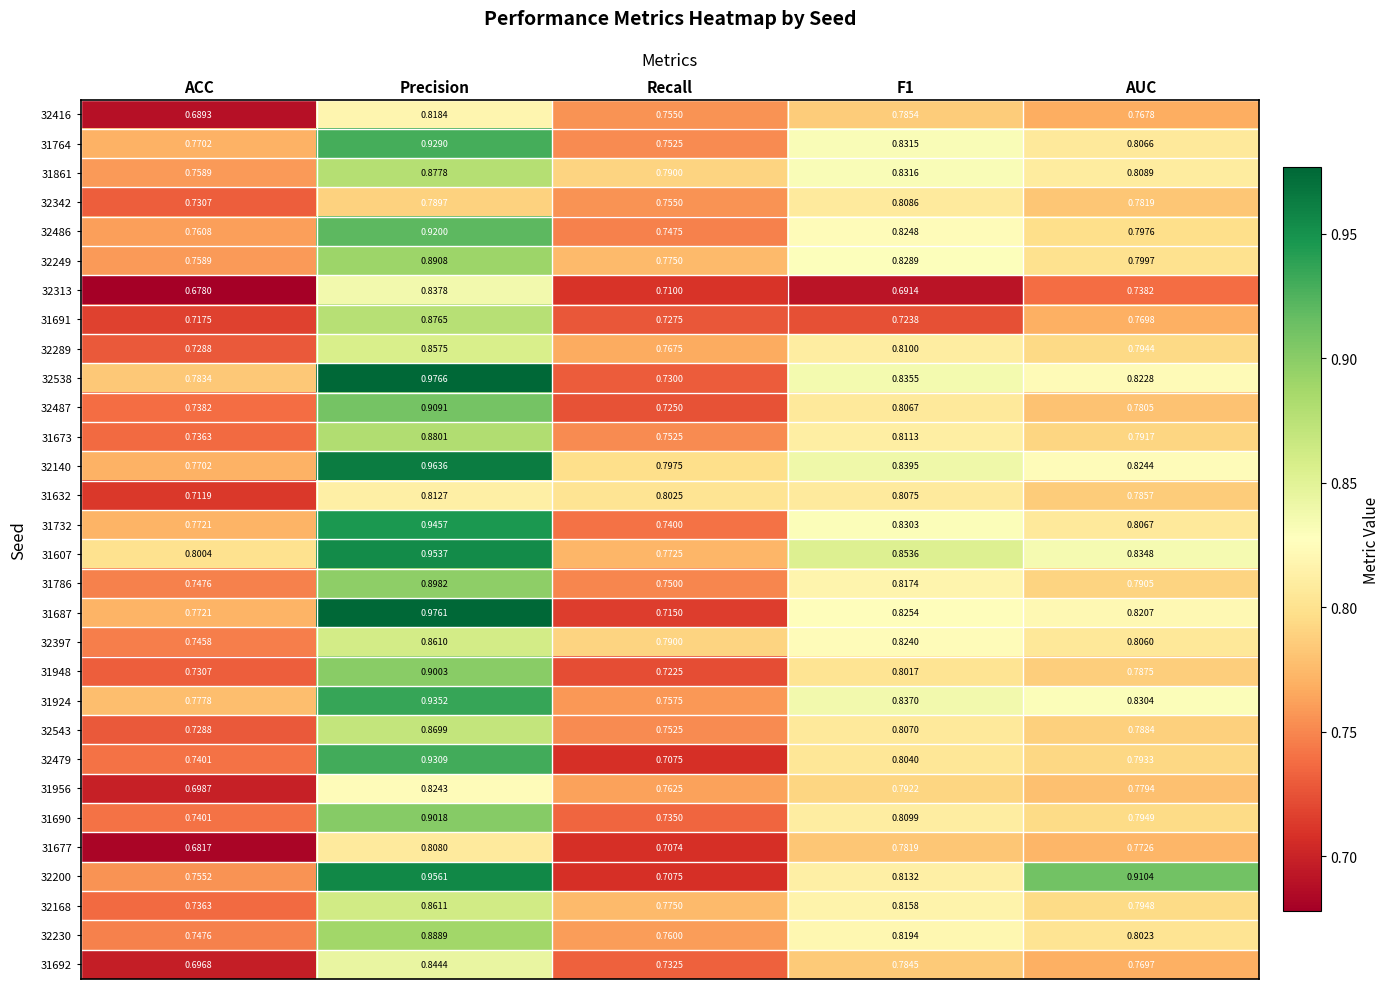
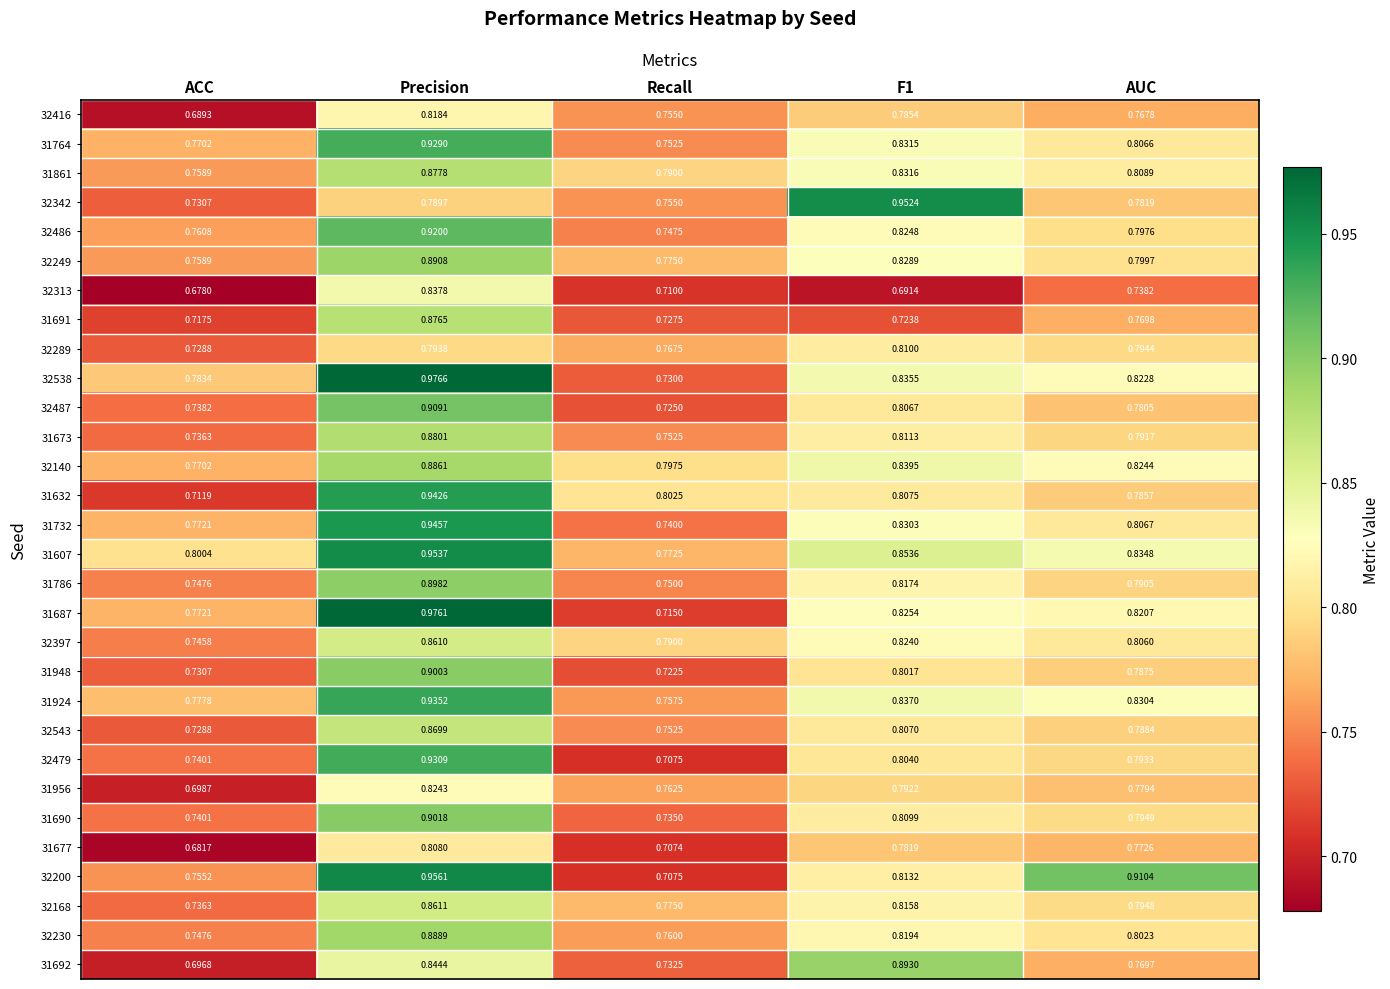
  {
    "32416": {
      "ACC": 0.6893,
      "Precision": 0.8184,
      "Recall": 0.7550,
      "F1": 0.7854,
      "AUC": 0.7678
    },
    "31764": {
      "ACC": 0.7702,
      "Precision": 0.9290,
      "Recall": 0.7525,
      "F1": 0.8315,
      "AUC": 0.8066
    },
    "31861": {
      "ACC": 0.7589,
      "Precision": 0.8778,
      "Recall": 0.7900,
      "F1": 0.8316,
      "AUC": 0.8089
    },
    "32342": {
      "ACC": 0.7307,
      "Precision": 0.7897,
      "Recall": 0.7550,
-     "F1": 0.8086,
+     "F1": 0.9524,
      "AUC": 0.7819
    },
    "32486": {
      "ACC": 0.7608,
      "Precision": 0.9200,
      "Recall": 0.7475,
      "F1": 0.8248,
      "AUC": 0.7976
    },
    "32249": {
      "ACC": 0.7589,
      "Precision": 0.8908,
      "Recall": 0.7750,
      "F1": 0.8289,
      "AUC": 0.7997
    },
    "32313": {
      "ACC": 0.6780,
      "Precision": 0.8378,
      "Recall": 0.7100,
      "F1": 0.6914,
      "AUC": 0.7382
    },
    "31691": {
      "ACC": 0.7175,
      "Precision": 0.8765,
      "Recall": 0.7275,
      "F1": 0.7238,
      "AUC": 0.7698
    },
    "32289": {
      "ACC": 0.7288,
-     "Precision": 0.8575,
+     "Precision": 0.7938,
      "Recall": 0.7675,
      "F1": 0.8100,
      "AUC": 0.7944
    },
    "32538": {
      "ACC": 0.7834,
      "Precision": 0.9766,
      "Recall": 0.7300,
      "F1": 0.8355,
      "AUC": 0.8228
    },
    "32487": {
      "ACC": 0.7382,
      "Precision": 0.9091,
      "Recall": 0.7250,
      "F1": 0.8067,
      "AUC": 0.7805
    },
    "31673": {
      "ACC": 0.7363,
      "Precision": 0.8801,
      "Recall": 0.7525,
      "F1": 0.8113,
      "AUC": 0.7917
    },
    "32140": {
      "ACC": 0.7702,
-     "Precision": 0.9636,
+     "Precision": 0.8861,
      "Recall": 0.7975,
      "F1": 0.8395,
      "AUC": 0.8244
    },
    "31632": {
      "ACC": 0.7119,
-     "Precision": 0.8127,
+     "Precision": 0.9426,
      "Recall": 0.8025,
      "F1": 0.8075,
      "AUC": 0.7857
    },
    "31732": {
      "ACC": 0.7721,
      "Precision": 0.9457,
      "Recall": 0.7400,
      "F1": 0.8303,
      "AUC": 0.8067
    },
    "31607": {
      "ACC": 0.8004,
      "Precision": 0.9537,
      "Recall": 0.7725,
      "F1": 0.8536,
      "AUC": 0.8348
    },
    "31786": {
      "ACC": 0.7476,
      "Precision": 0.8982,
      "Recall": 0.7500,
      "F1": 0.8174,
      "AUC": 0.7905
    },
    "31687": {
      "ACC": 0.7721,
      "Precision": 0.9761,
      "Recall": 0.7150,
      "F1": 0.8254,
      "AUC": 0.8207
    },
    "32397": {
      "ACC": 0.7458,
      "Precision": 0.8610,
      "Recall": 0.7900,
      "F1": 0.8240,
      "AUC": 0.8060
    },
    "31948": {
      "ACC": 0.7307,
      "Precision": 0.9003,
      "Recall": 0.7225,
      "F1": 0.8017,
      "AUC": 0.7875
    },
    "31924": {
      "ACC": 0.7778,
      "Precision": 0.9352,
      "Recall": 0.7575,
      "F1": 0.8370,
      "AUC": 0.8304
    },
    "32543": {
      "ACC": 0.7288,
      "Precision": 0.8699,
      "Recall": 0.7525,
      "F1": 0.8070,
      "AUC": 0.7884
    },
    "32479": {
      "ACC": 0.7401,
      "Precision": 0.9309,
      "Recall": 0.7075,
      "F1": 0.8040,
      "AUC": 0.7933
    },
    "31956": {
      "ACC": 0.6987,
      "Precision": 0.8243,
      "Recall": 0.7625,
      "F1": 0.7922,
      "AUC": 0.7794
    },
    "31690": {
      "ACC": 0.7401,
      "Precision": 0.9018,
      "Recall": 0.7350,
      "F1": 0.8099,
      "AUC": 0.7949
    },
    "31677": {
      "ACC": 0.6817,
      "Precision": 0.8080,
      "Recall": 0.7074,
      "F1": 0.7819,
      "AUC": 0.7726
    },
    "32200": {
      "ACC": 0.7552,
      "Precision": 0.9561,
      "Recall": 0.7075,
      "F1": 0.8132,
      "AUC": 0.9104
    },
    "32168": {
      "ACC": 0.7363,
      "Precision": 0.8611,
      "Recall": 0.7750,
      "F1": 0.8158,
      "AUC": 0.7948
    },
    "32230": {
      "ACC": 0.7476,
      "Precision": 0.8889,
      "Recall": 0.7600,
      "F1": 0.8194,
      "AUC": 0.8023
    },
    "31692": {
      "ACC": 0.6968,
      "Precision": 0.8444,
      "Recall": 0.7325,
-     "F1": 0.7845,
+     "F1": 0.8930,
      "AUC": 0.7697
    }
  }
